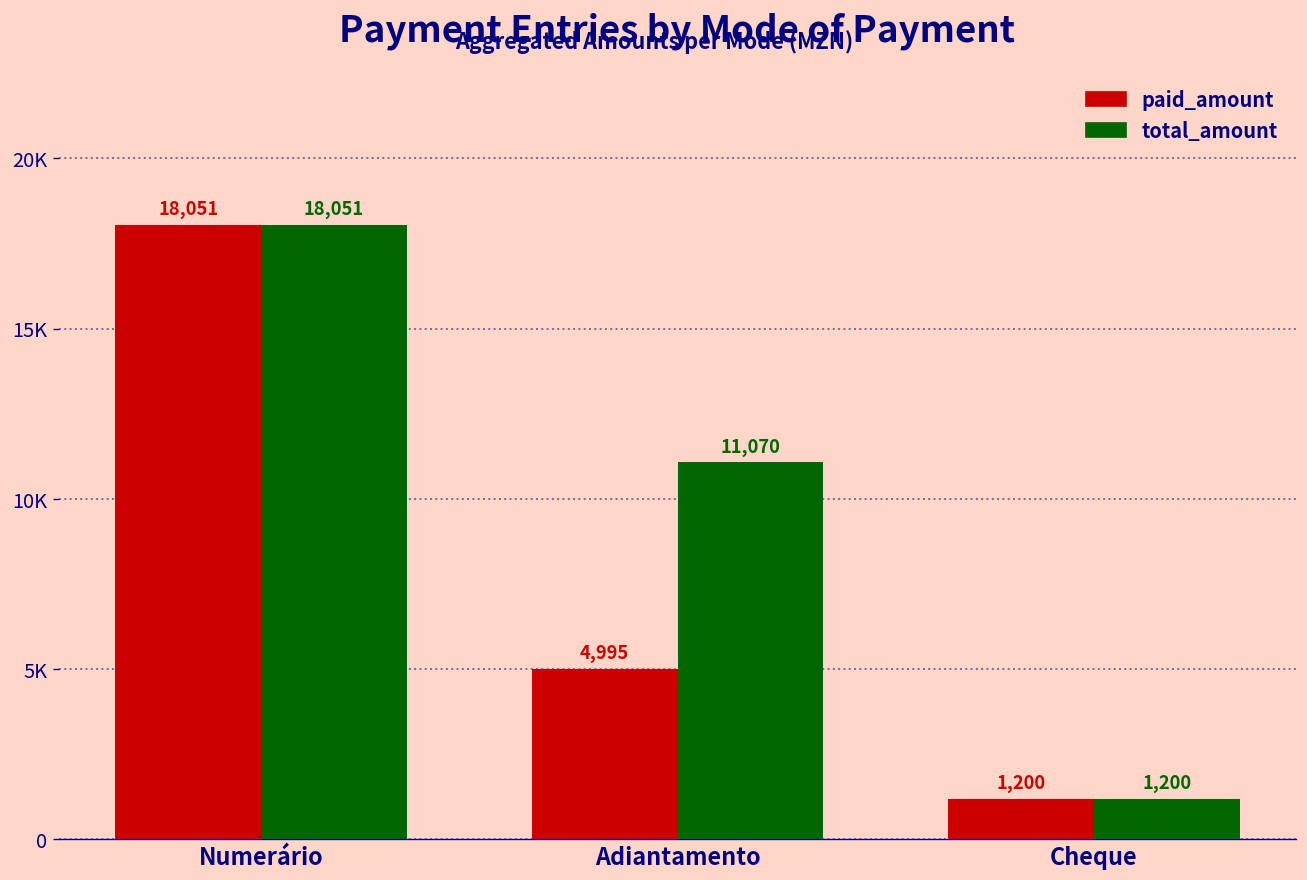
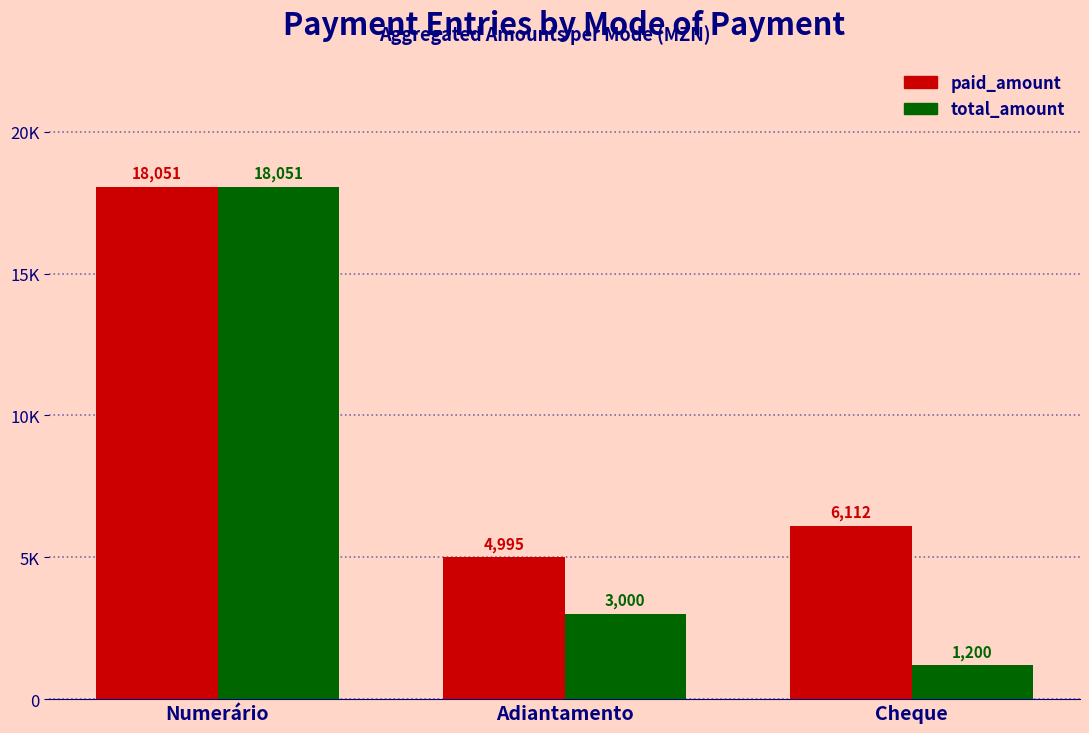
  {
    "paid_amount": {
      "Numerário": "18,051",
      "Adiantamento": "4,995",
-     "Cheque": "1,200"
+     "Cheque": "6,112"
    },
    "total_amount": {
      "Numerário": "18,051",
-     "Adiantamento": "11,070",
+     "Adiantamento": "3,000",
      "Cheque": "1,200"
    }
  }
